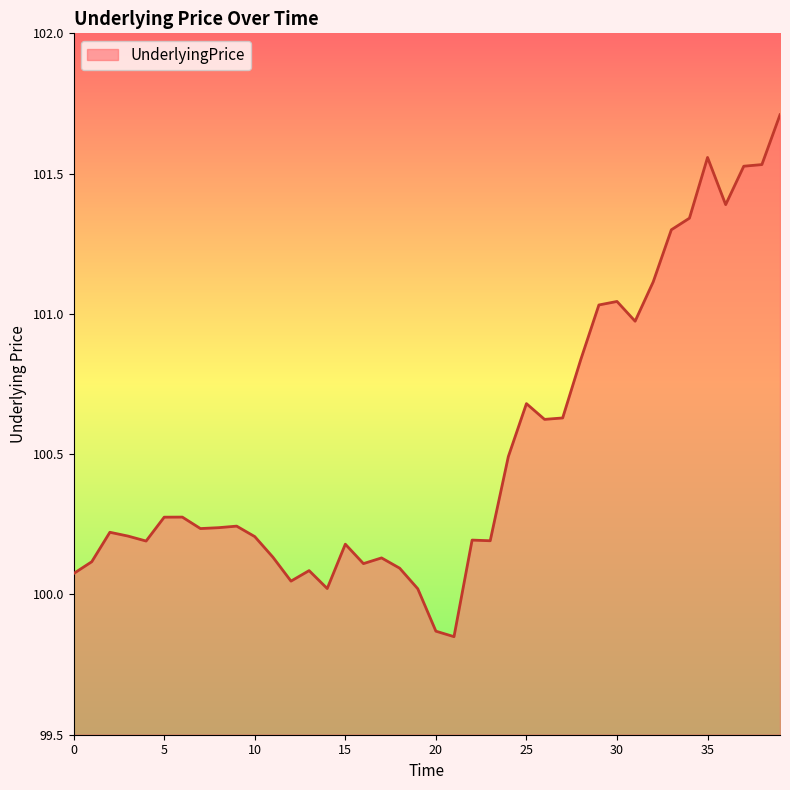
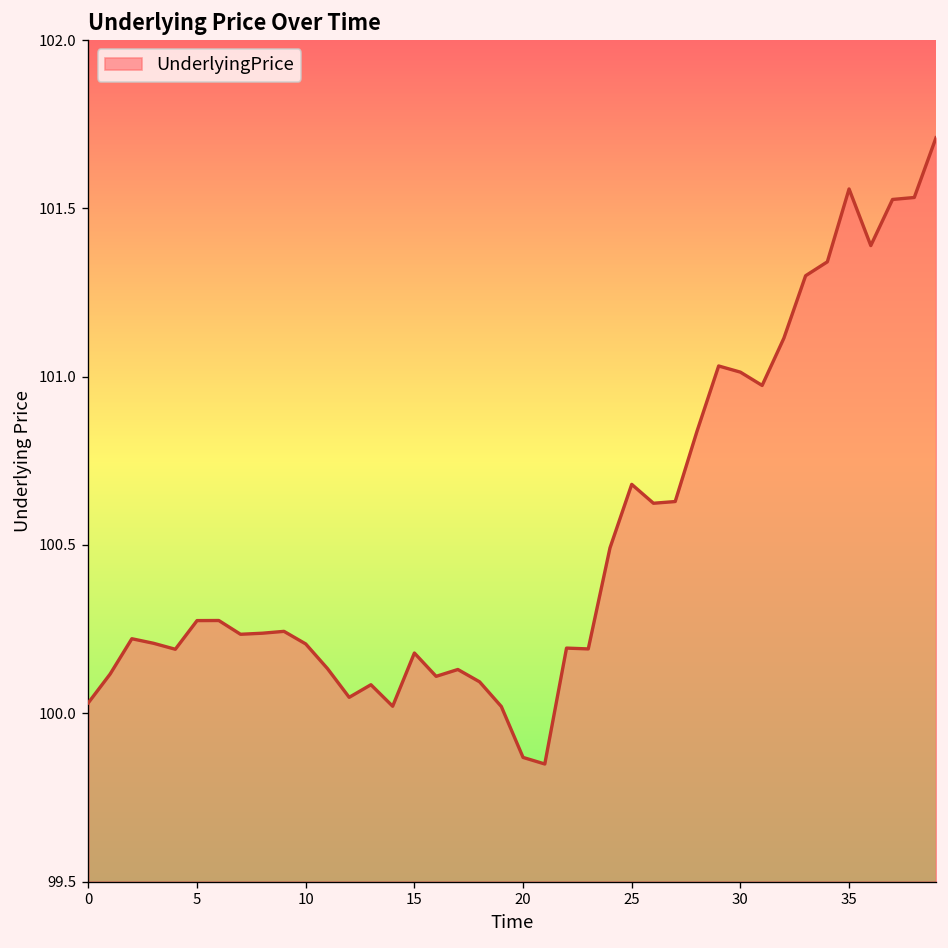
  {
-   "0": 100.07,
+   "0": 100.03,
    "5": 100.28,
    "10": 100.21,
    "15": 100.18,
    "20": 99.87,
    "25": 100.68,
-   "30": 101.04,
+   "30": 101.01,
    "35": 101.56
  }
